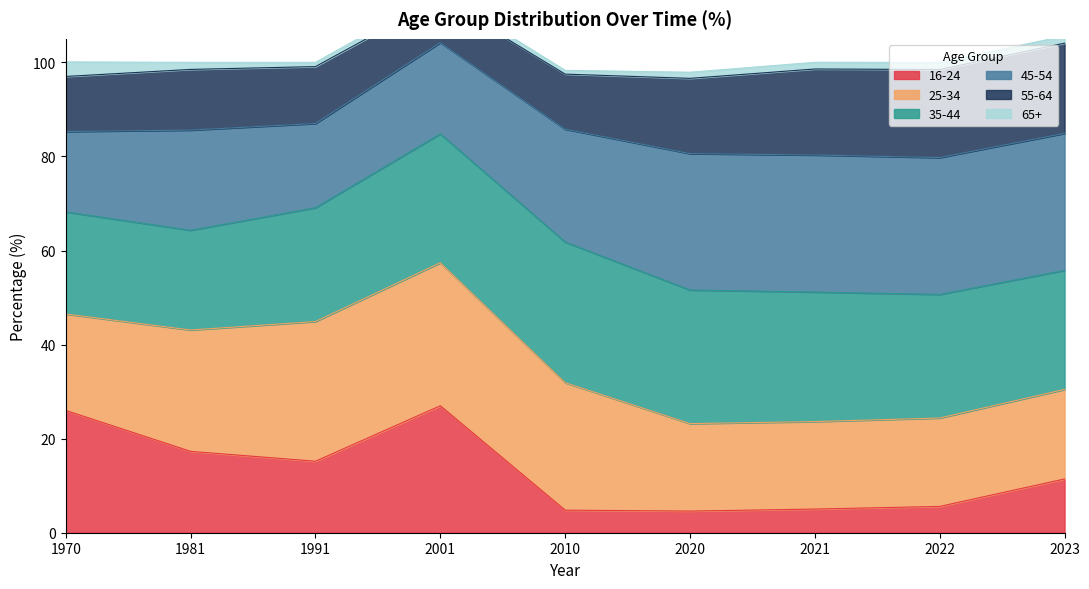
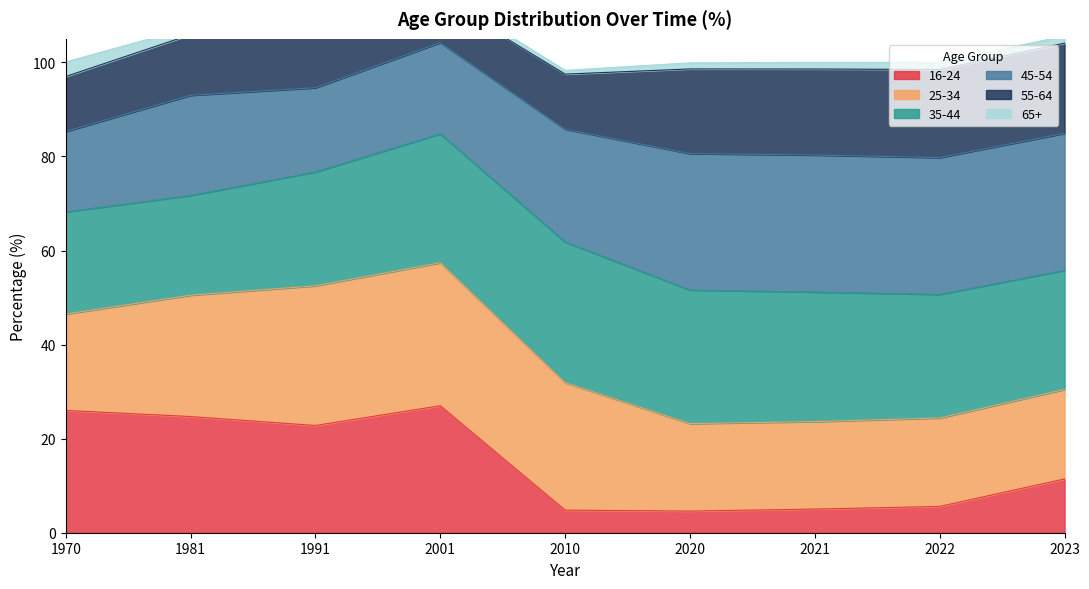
  {
    "16-24": {
      "1970": 26,
-     "1981": 17,
-     "1991": 15,
+     "1981": 25,
+     "1991": 23,
      "2001": 27,
      "2010": 5,
      "2020": 5,
      "2021": 5,
      "2022": 6,
      "2023": 11
    },
    "25-34": {
      "1970": 21,
      "1981": 26,
      "1991": 30,
      "2001": 30,
      "2010": 27,
      "2020": 19,
      "2021": 19,
      "2022": 19,
      "2023": 19
    },
    "55-64": {
      "1970": 12,
      "2010": 12,
-     "2020": 16,
+     "2020": 18,
      "2021": 18,
      "2023": 19
    },
    "65+": {
      "1970": 3,
      "2010": 1,
      "2020": 1,
      "2021": 1
    }
  }
